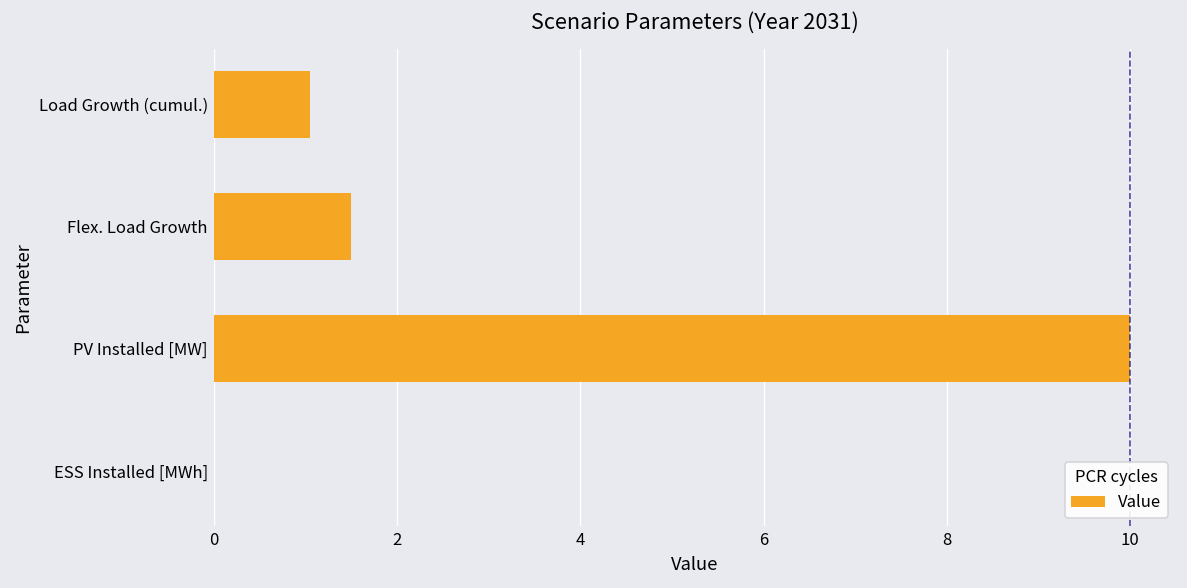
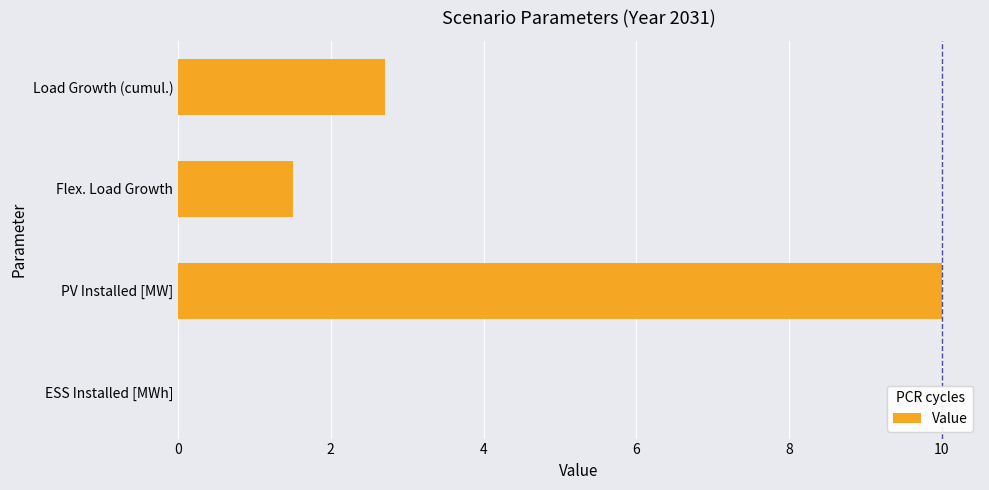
  {
-   "Load Growth (cumul.)": 1.1,
+   "Load Growth (cumul.)": 2.7,
    "Flex. Load Growth": 1.5,
    "PV Installed [MW]": 10.0,
    "ESS Installed [MWh]": 0.0
  }
